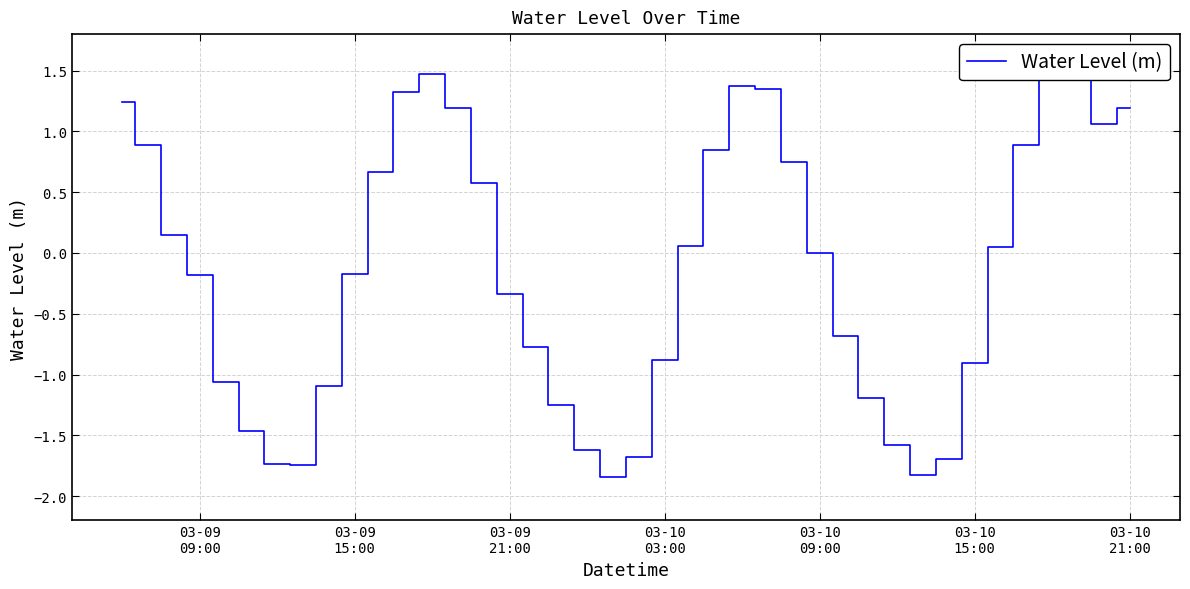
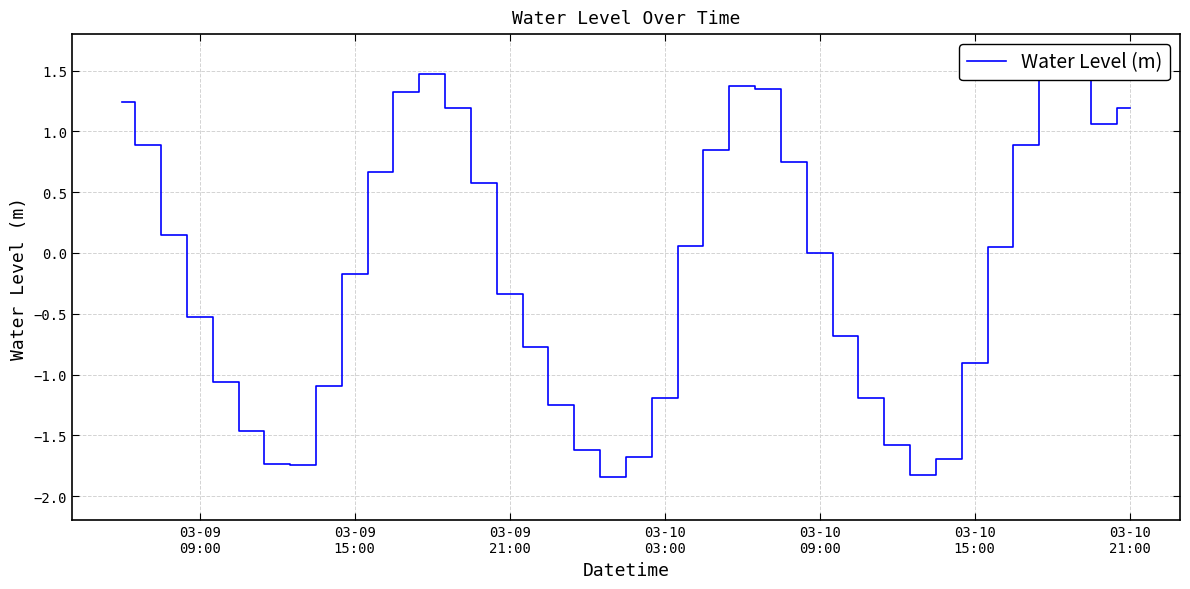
  {
-   "03-09 09:00": -0.18,
+   "03-09 09:00": -0.53,
    "03-09 15:00": -0.17,
    "03-09 21:00": -0.34,
-   "03-10 03:00": -0.88,
+   "03-10 03:00": -1.19,
    "03-10 09:00": 0.00,
    "03-10 15:00": -0.91,
    "03-10 21:00": 1.20
  }
